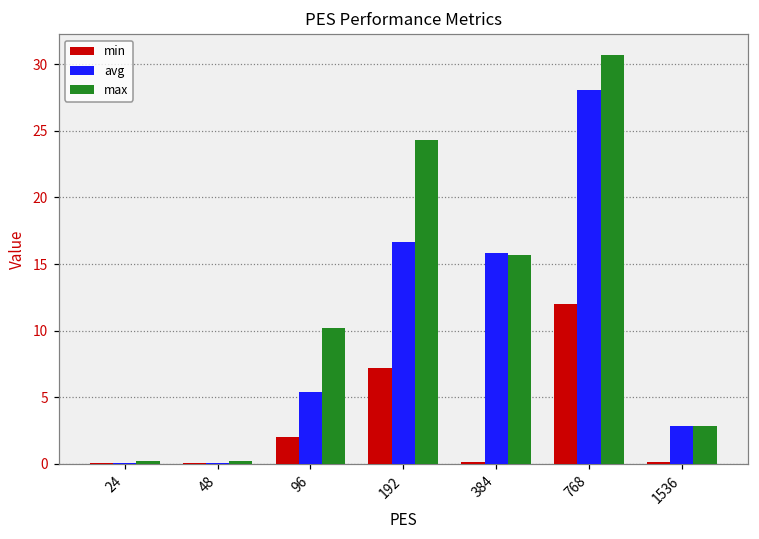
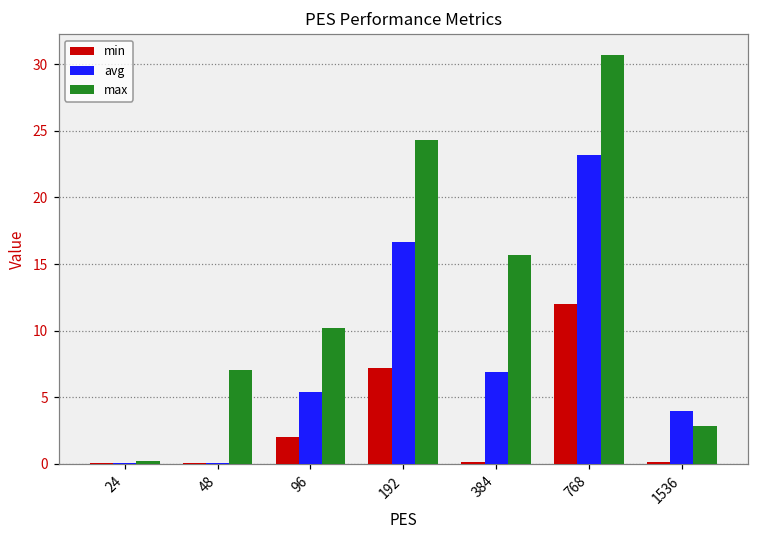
  {
    "min": {
      "96": 2.0,
      "192": 7.2,
      "768": 12.0
    },
    "avg": {
      "96": 5.4,
      "192": 16.6,
-     "384": 15.8,
-     "768": 28.1,
-     "1536": 2.9
+     "384": 6.9,
+     "768": 23.2,
+     "1536": 4.0
    },
    "max": {
-     "48": 0.2,
+     "48": 7.1,
      "96": 10.2,
      "192": 24.3,
      "384": 15.6,
      "768": 30.7,
      "1536": 2.8
    }
  }
